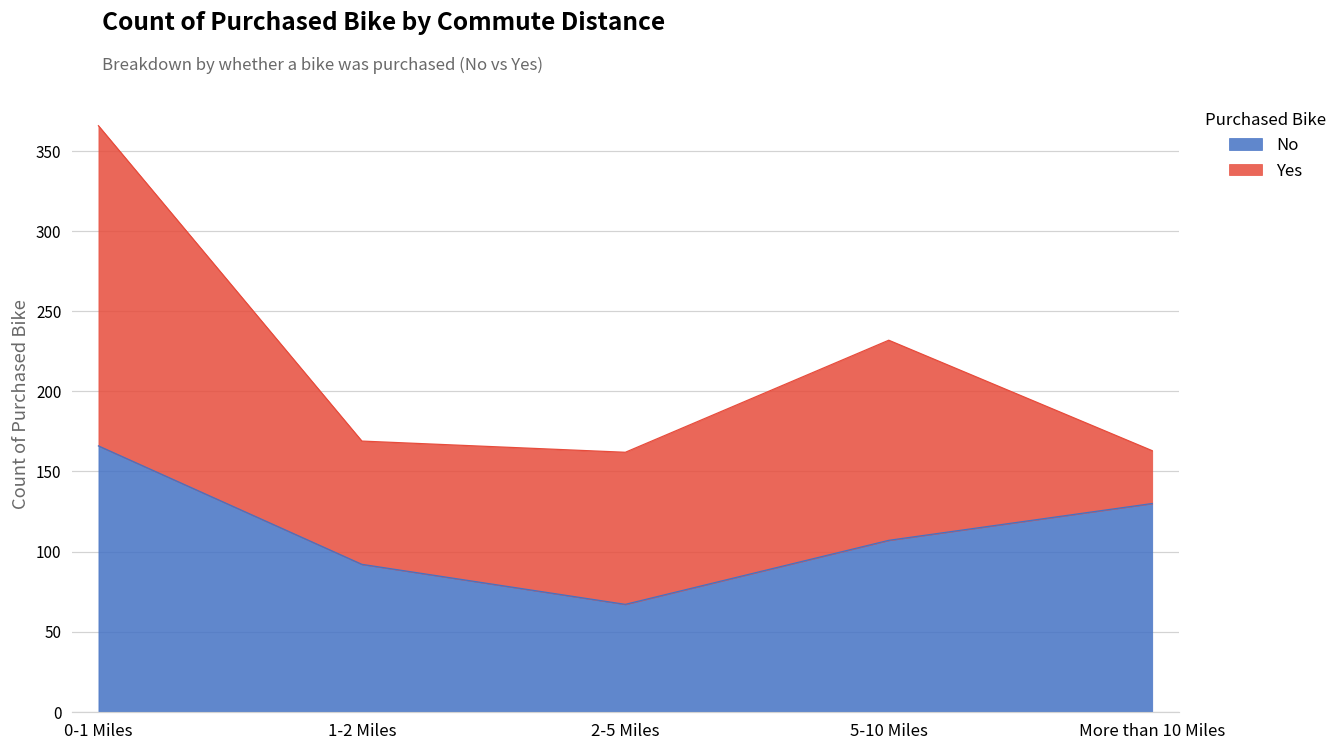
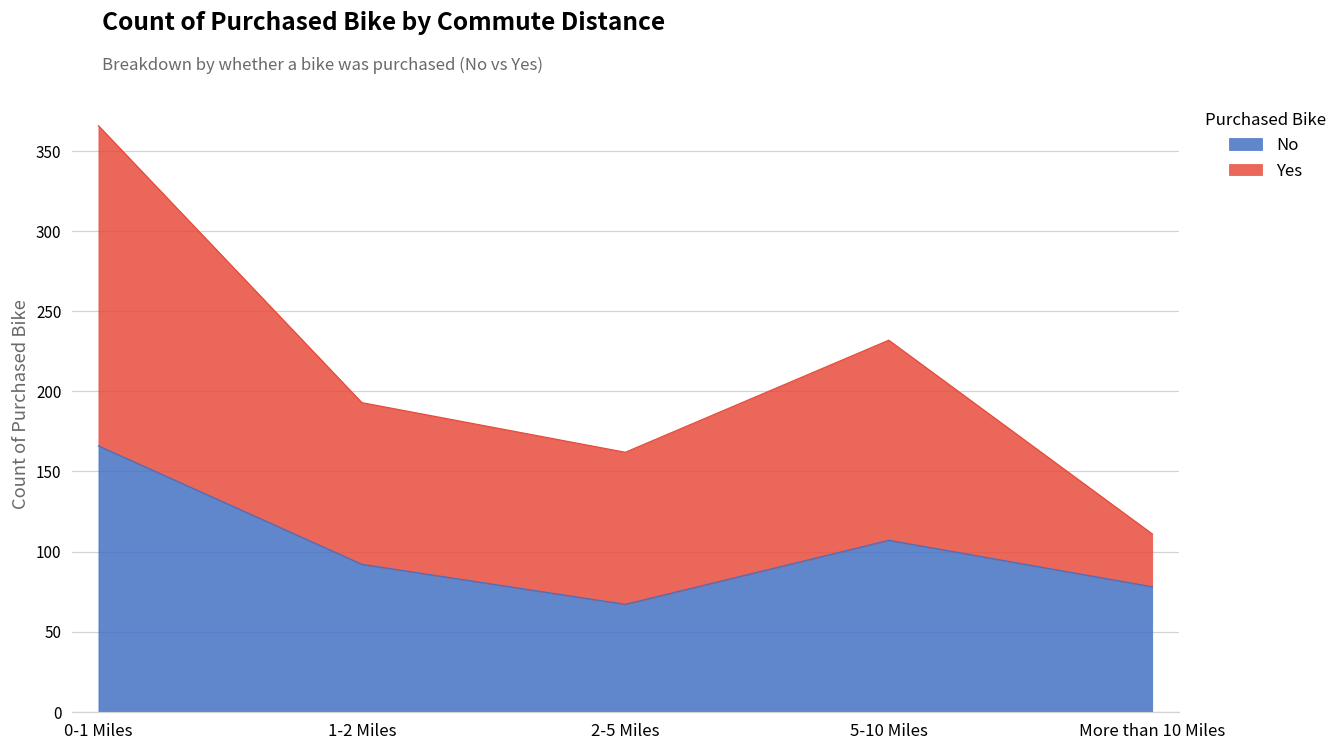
  {
    "No": {
      "0-1 Miles": 166,
      "1-2 Miles": 92,
      "2-5 Miles": 67,
      "5-10 Miles": 107,
-     "More than 10 Miles": 130
+     "More than 10 Miles": 78
    },
    "Yes": {
      "0-1 Miles": 200,
-     "1-2 Miles": 77,
+     "1-2 Miles": 101,
      "2-5 Miles": 95,
      "5-10 Miles": 125,
      "More than 10 Miles": 33
    }
  }
